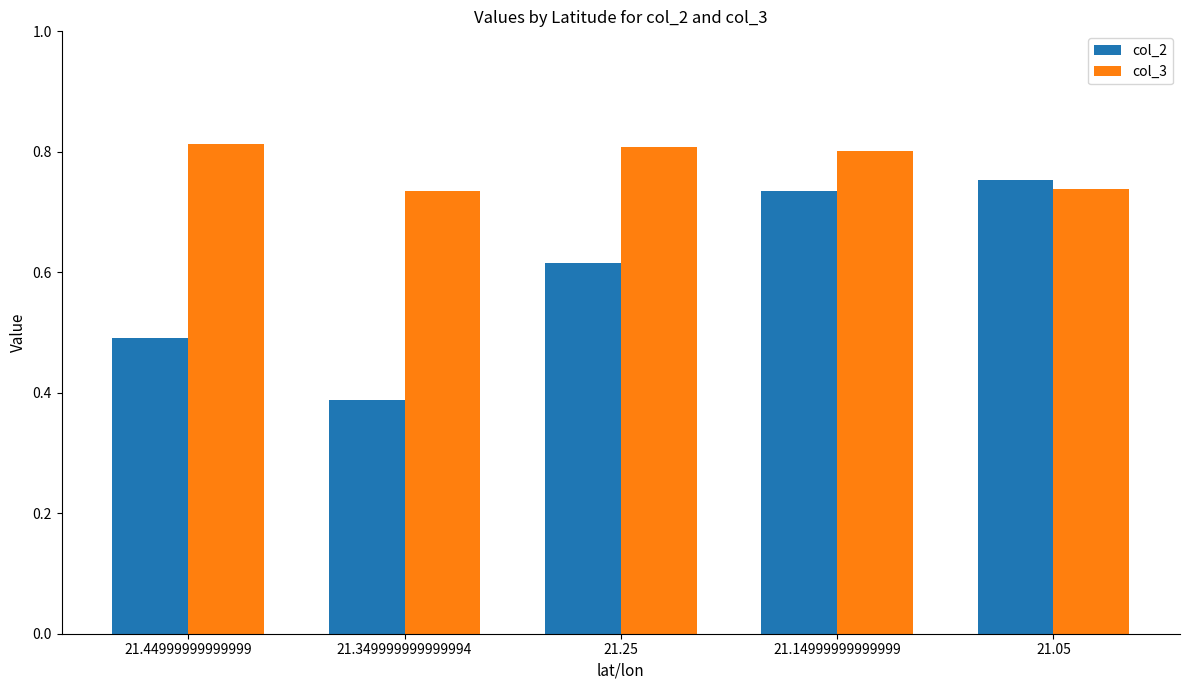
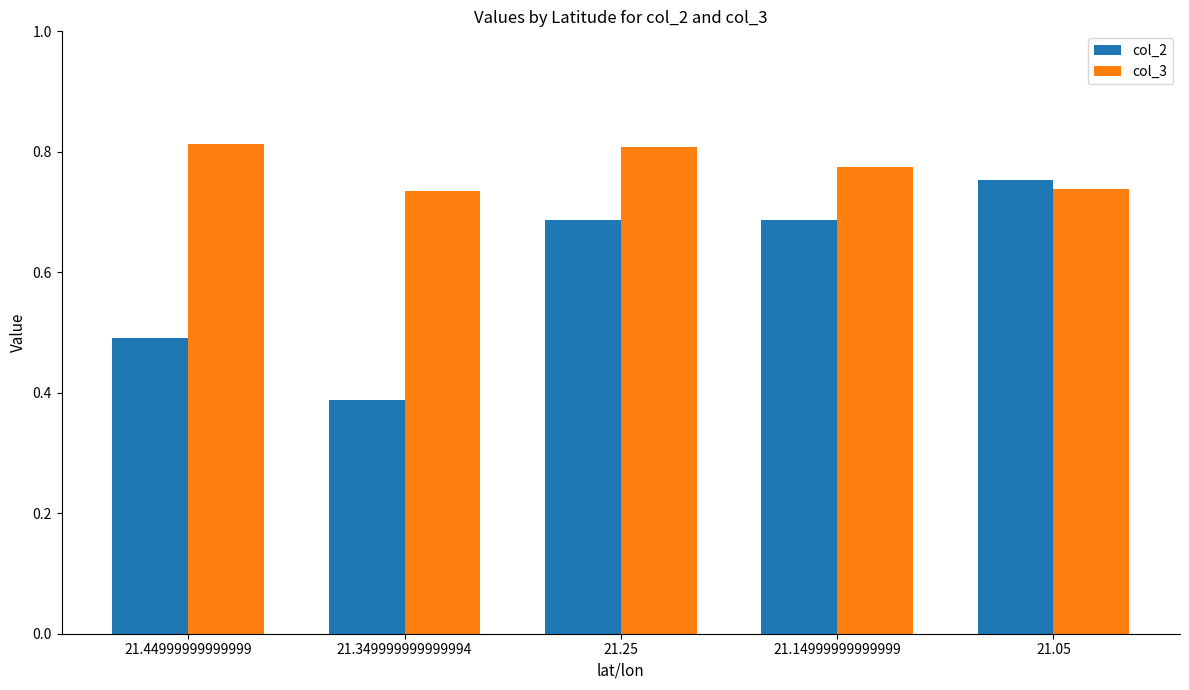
  {
    "col_2": {
      "21.44999999999999": 0.49,
      "21.349999999999994": 0.39,
-     "21.25": 0.62,
-     "21.14999999999999": 0.74,
+     "21.25": 0.69,
+     "21.14999999999999": 0.69,
      "21.05": 0.75
    },
    "col_3": {
      "21.44999999999999": 0.81,
      "21.349999999999994": 0.74,
      "21.25": 0.81,
-     "21.14999999999999": 0.80,
+     "21.14999999999999": 0.77,
      "21.05": 0.74
    }
  }
